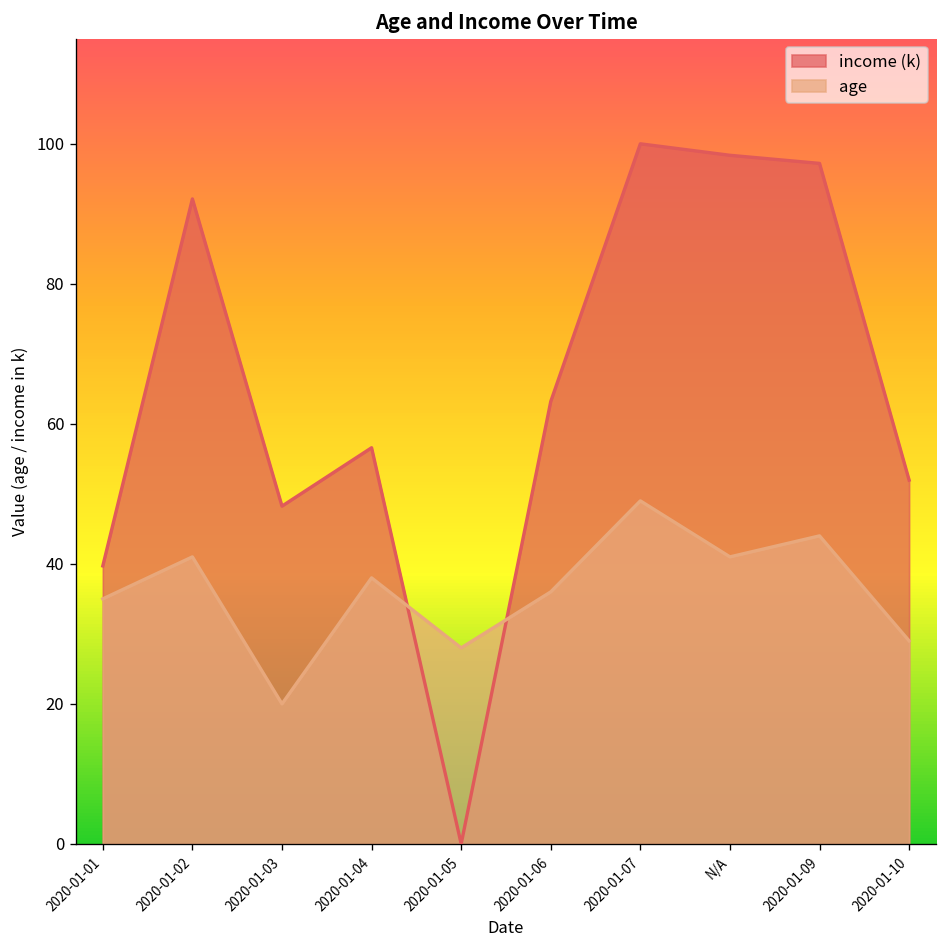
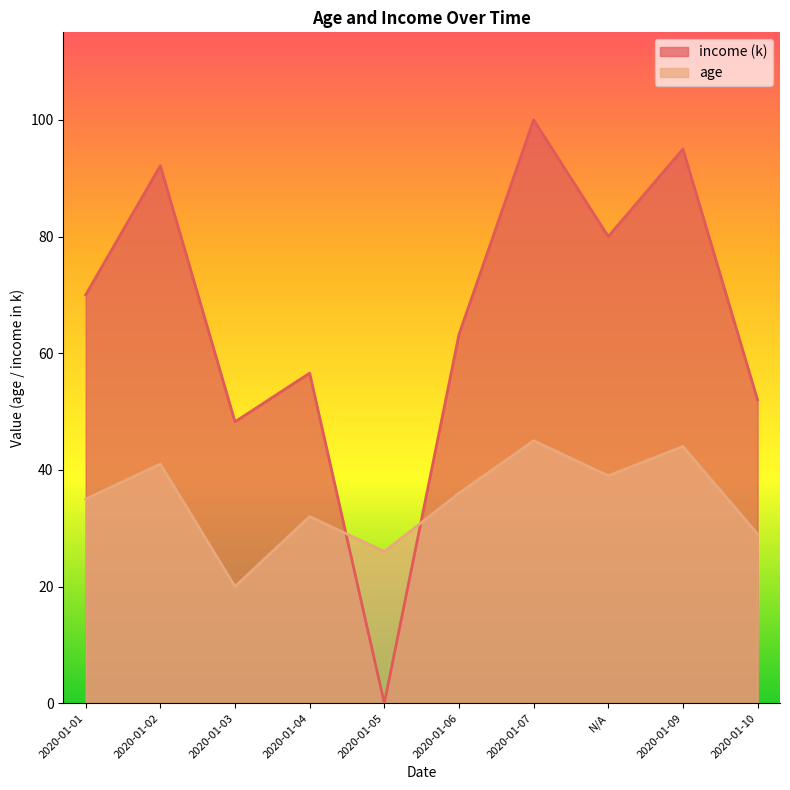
  {
    "income (k)": {
-     "2020-01-01": 40,
+     "2020-01-01": 70,
      "2020-01-02": 92,
      "2020-01-03": 48,
      "2020-01-04": 57,
      "2020-01-05": 0,
      "2020-01-06": 63,
      "2020-01-07": 100,
-     "N/A": 98,
-     "2020-01-09": 97,
+     "N/A": 80,
+     "2020-01-09": 95,
      "2020-01-10": 52
    },
    "age": {
      "2020-01-01": 35,
      "2020-01-02": 41,
      "2020-01-03": 20,
-     "2020-01-04": 38,
-     "2020-01-05": 28,
+     "2020-01-04": 32,
+     "2020-01-05": 26,
      "2020-01-06": 36,
-     "2020-01-07": 49,
-     "N/A": 41,
+     "2020-01-07": 45,
+     "N/A": 39,
      "2020-01-09": 44,
      "2020-01-10": 29
    }
  }
